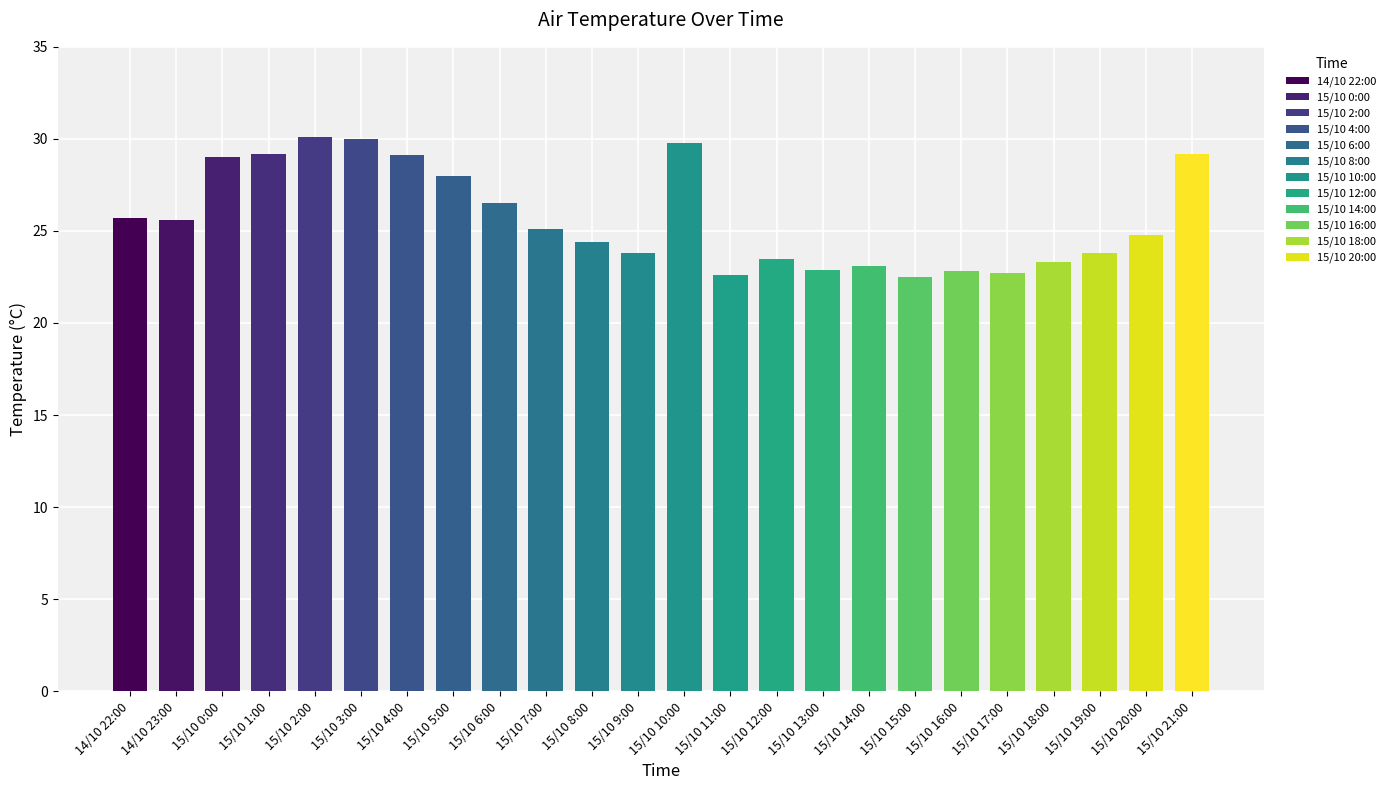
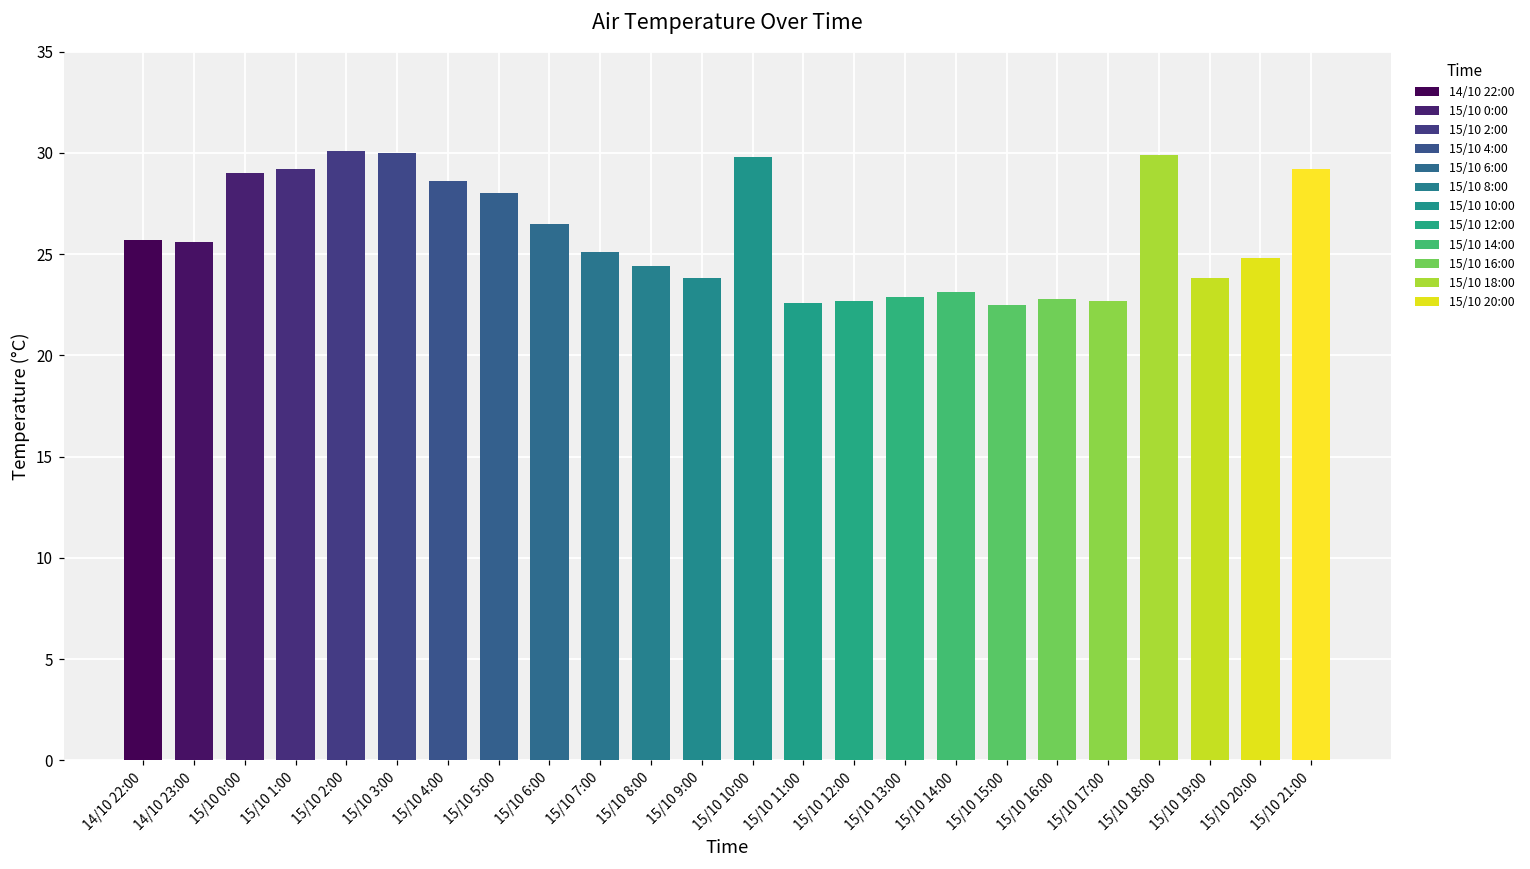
  {
    "14/10 22:00": 25.7,
    "14/10 23:00": 25.6,
    "15/10 0:00": 29.0,
    "15/10 1:00": 29.2,
    "15/10 2:00": 30.1,
    "15/10 3:00": 30.0,
-   "15/10 4:00": 29.1,
+   "15/10 4:00": 28.6,
    "15/10 5:00": 28.0,
    "15/10 6:00": 26.5,
    "15/10 7:00": 25.1,
    "15/10 8:00": 24.4,
    "15/10 9:00": 23.8,
    "15/10 10:00": 29.8,
    "15/10 11:00": 22.6,
-   "15/10 12:00": 23.5,
+   "15/10 12:00": 22.7,
    "15/10 13:00": 22.9,
    "15/10 14:00": 23.1,
    "15/10 15:00": 22.5,
    "15/10 16:00": 22.8,
    "15/10 17:00": 22.7,
-   "15/10 18:00": 23.3,
+   "15/10 18:00": 29.9,
    "15/10 19:00": 23.8,
    "15/10 20:00": 24.8,
    "15/10 21:00": 29.2
  }
